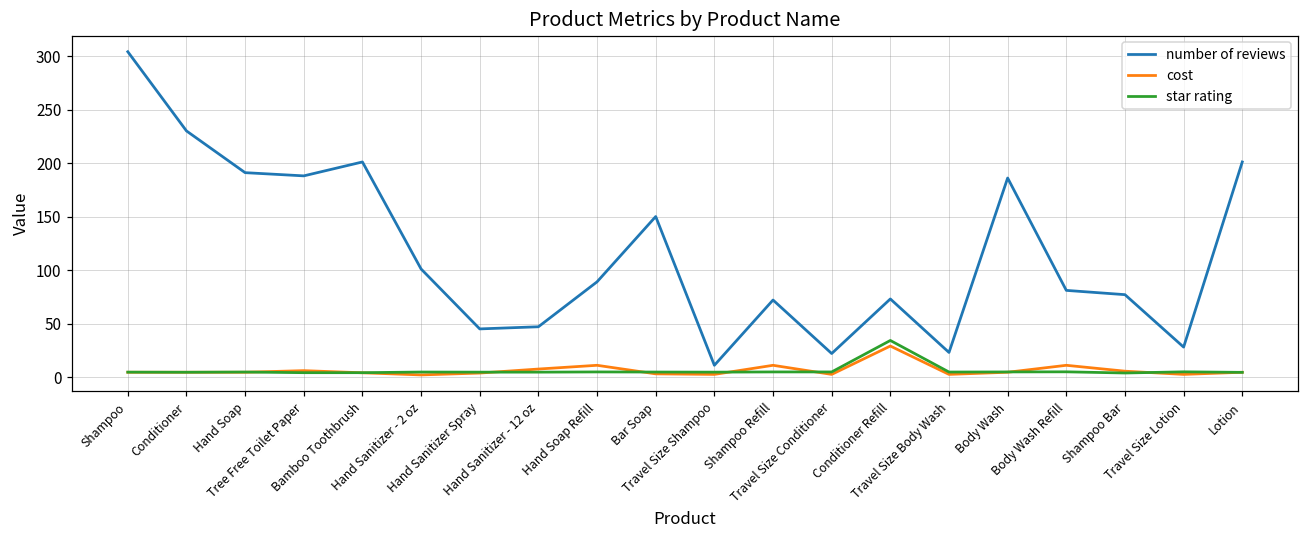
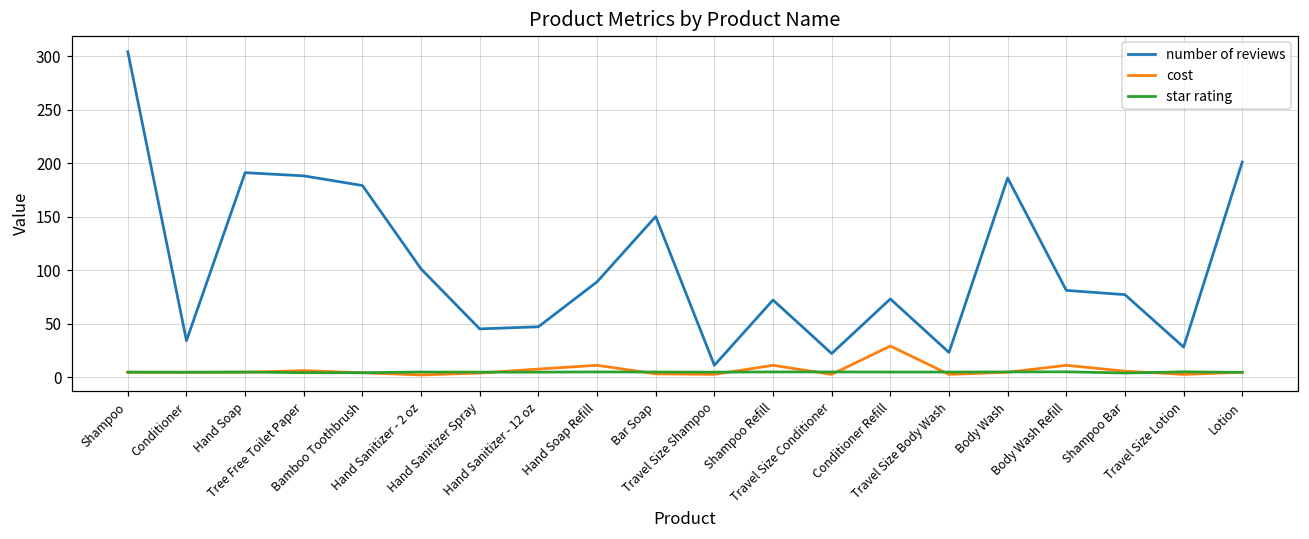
  {
    "number of reviews": {
      "Shampoo": 300,
-     "Conditioner": 230,
+     "Conditioner": 30,
      "Hand Soap": 190,
      "Tree Free Toilet Paper": 190,
-     "Bamboo Toothbrush": 200,
+     "Bamboo Toothbrush": 180,
      "Hand Sanitizer - 2 oz": 100,
      "Hand Sanitizer Spray": 50,
      "Hand Sanitizer - 12 oz": 50,
      "Hand Soap Refill": 90,
      "Bar Soap": 150,
      "Travel Size Shampoo": 10,
      "Shampoo Refill": 70,
      "Travel Size Conditioner": 20,
      "Conditioner Refill": 70,
      "Travel Size Body Wash": 20,
      "Body Wash": 190,
      "Body Wash Refill": 80,
      "Shampoo Bar": 80,
      "Travel Size Lotion": 30,
      "Lotion": 200
    },
    "cost": {
      "Hand Sanitizer - 2 oz": 0,
      "Hand Sanitizer - 12 oz": 10,
      "Hand Soap Refill": 10,
      "Shampoo Refill": 10,
      "Conditioner Refill": 30,
      "Body Wash Refill": 10
    },
    "star rating": {
      "Hand Sanitizer - 2 oz": 0,
      "Hand Sanitizer - 12 oz": 0,
      "Hand Soap Refill": 0,
      "Shampoo Refill": 0,
-     "Conditioner Refill": 30,
+     "Conditioner Refill": 0,
      "Body Wash Refill": 0
    }
  }
